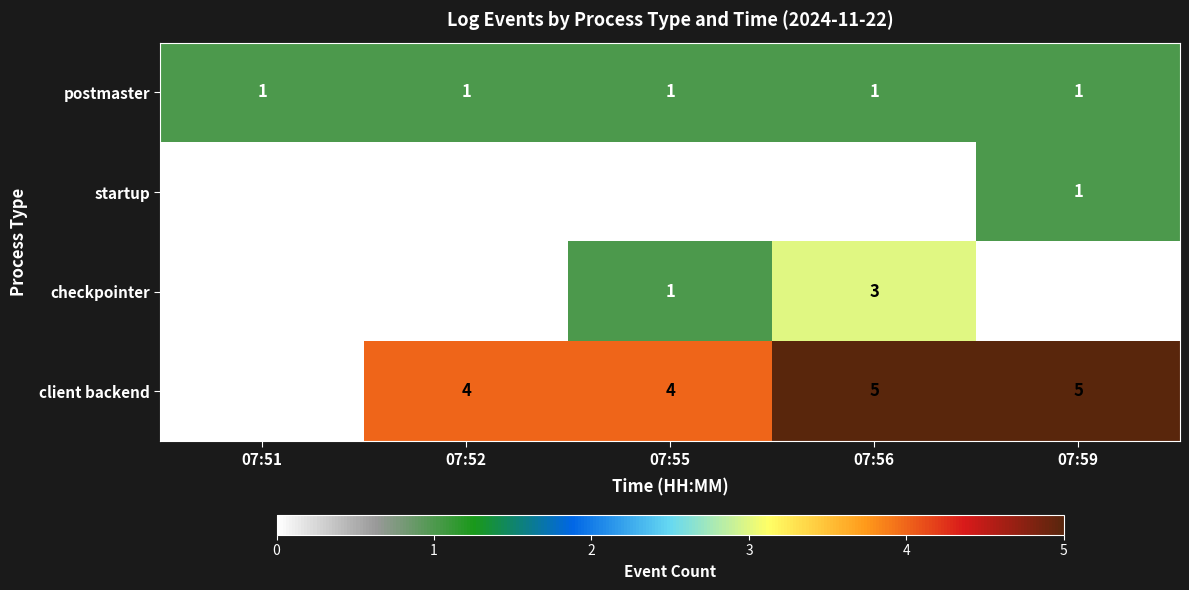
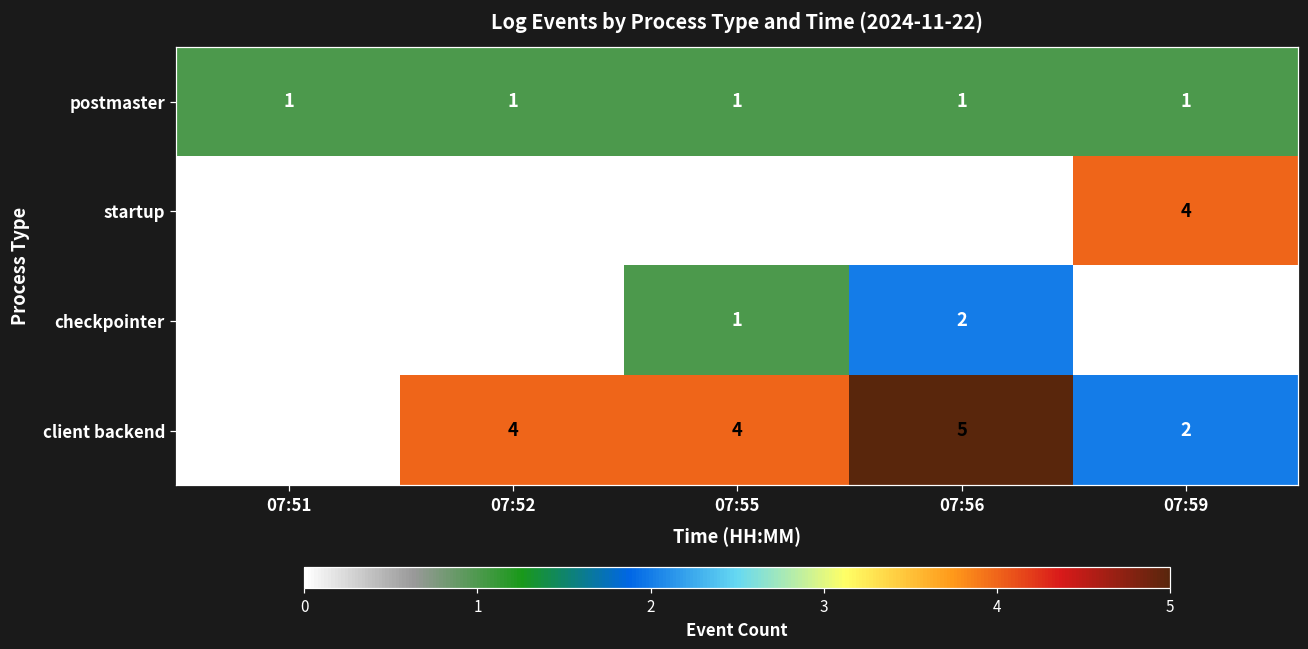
  {
    "postmaster": {
      "07:51": 1,
      "07:52": 1,
      "07:55": 1,
      "07:56": 1,
      "07:59": 1
    },
    "startup": {
-     "07:59": 1
+     "07:59": 4
    },
    "checkpointer": {
      "07:55": 1,
-     "07:56": 3
+     "07:56": 2
    },
    "client backend": {
      "07:52": 4,
      "07:55": 4,
      "07:56": 5,
-     "07:59": 5
+     "07:59": 2
    }
  }
